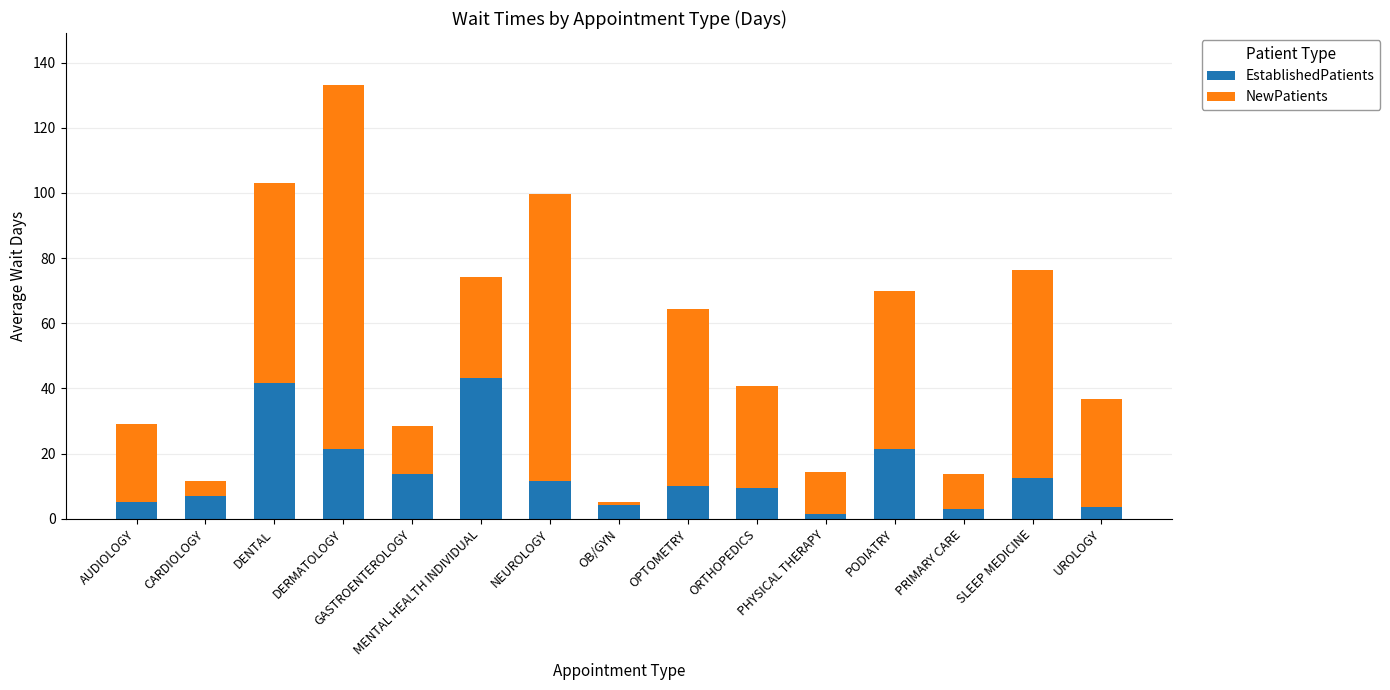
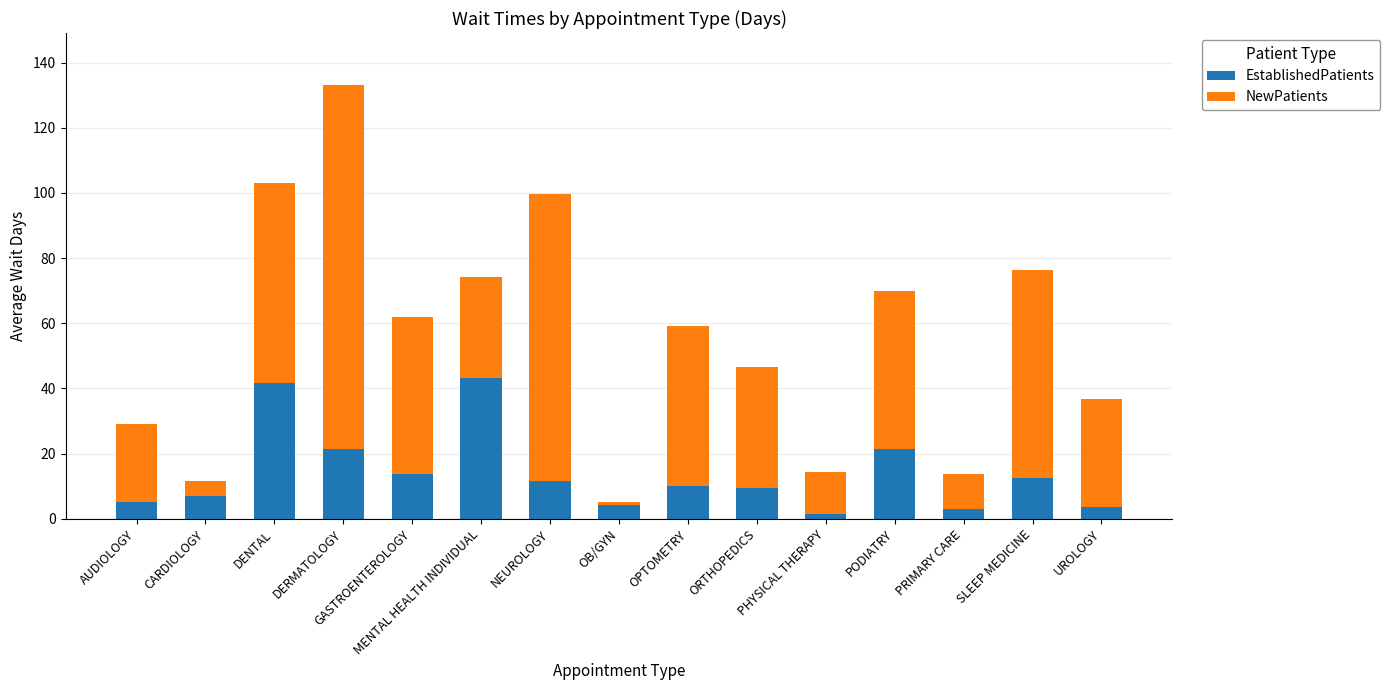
  {
    "EstablishedPatients": {
      "AUDIOLOGY": 5,
      "CARDIOLOGY": 7,
      "DENTAL": 42,
      "DERMATOLOGY": 21,
      "GASTROENTEROLOGY": 14,
      "MENTAL HEALTH INDIVIDUAL": 43,
      "NEUROLOGY": 12,
      "OB/GYN": 4,
      "OPTOMETRY": 10,
      "ORTHOPEDICS": 10,
      "PHYSICAL THERAPY": 2,
      "PODIATRY": 22,
      "PRIMARY CARE": 3,
      "SLEEP MEDICINE": 12,
      "UROLOGY": 4
    },
    "NewPatients": {
      "AUDIOLOGY": 24,
      "CARDIOLOGY": 5,
      "DENTAL": 61,
      "DERMATOLOGY": 112,
-     "GASTROENTEROLOGY": 15,
+     "GASTROENTEROLOGY": 48,
      "MENTAL HEALTH INDIVIDUAL": 31,
      "NEUROLOGY": 88,
      "OB/GYN": 1,
-     "OPTOMETRY": 54,
-     "ORTHOPEDICS": 31,
+     "OPTOMETRY": 49,
+     "ORTHOPEDICS": 37,
      "PHYSICAL THERAPY": 13,
      "PODIATRY": 48,
      "PRIMARY CARE": 11,
      "SLEEP MEDICINE": 64,
      "UROLOGY": 33
    }
  }
